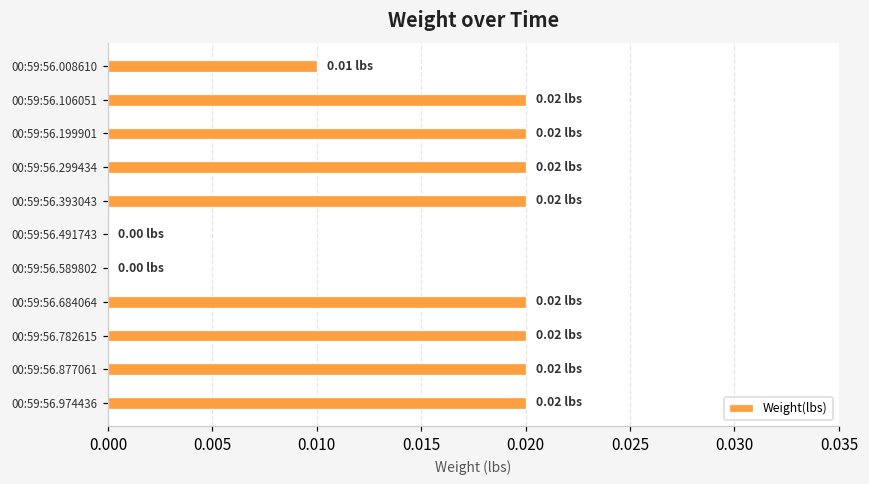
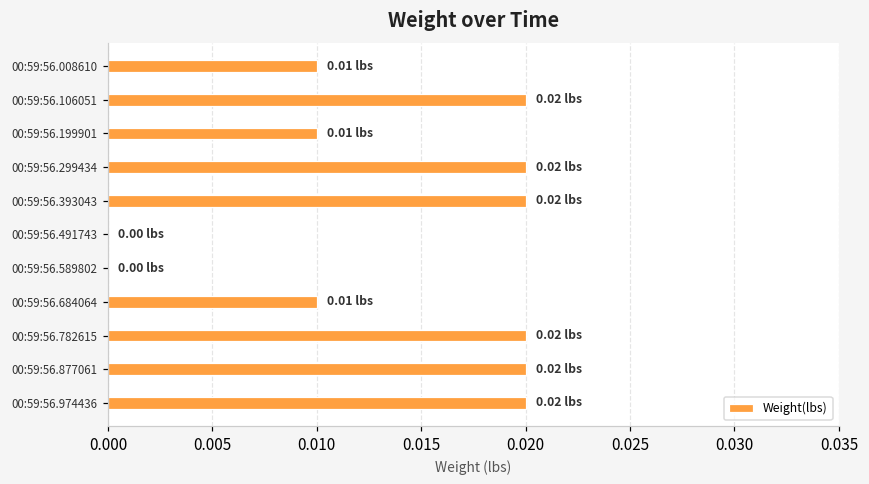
  {
    "00:59:56.008610": 0.01,
    "00:59:56.106051": 0.02,
-   "00:59:56.199901": 0.02,
+   "00:59:56.199901": 0.01,
    "00:59:56.299434": 0.02,
    "00:59:56.393043": 0.02,
    "00:59:56.491743": 0.00,
    "00:59:56.589802": 0.00,
-   "00:59:56.684064": 0.02,
+   "00:59:56.684064": 0.01,
    "00:59:56.782615": 0.02,
    "00:59:56.877061": 0.02,
    "00:59:56.974436": 0.02
  }
